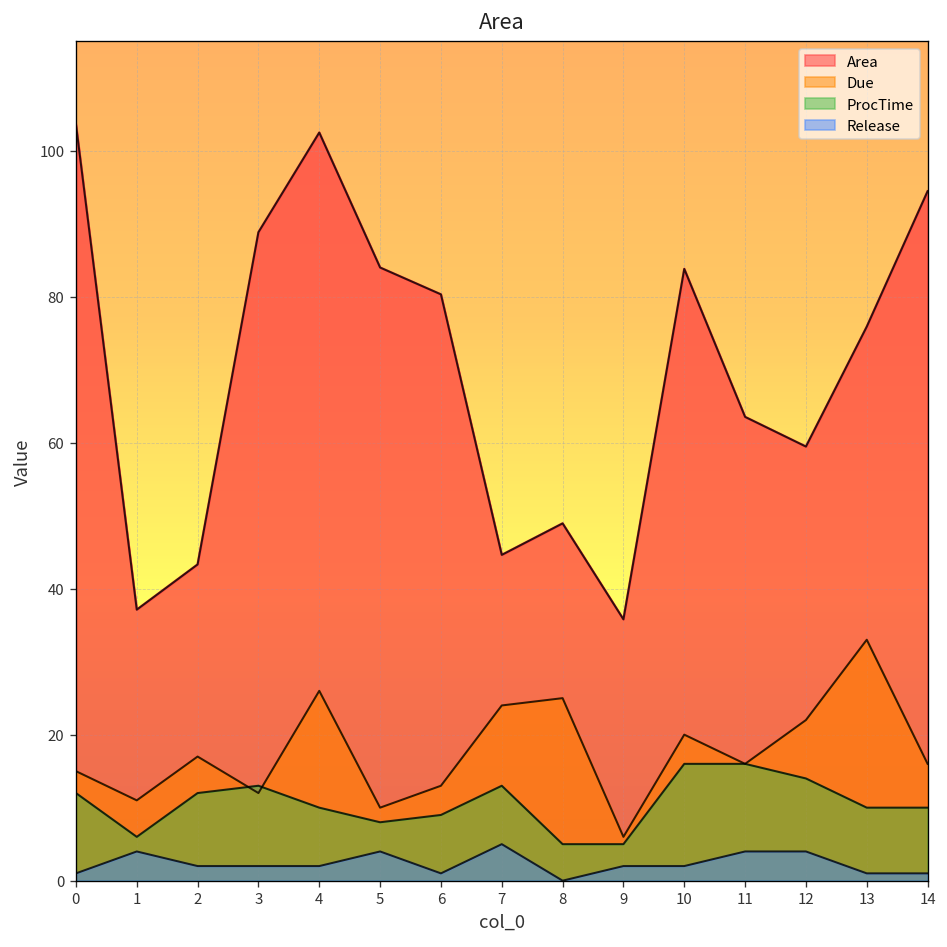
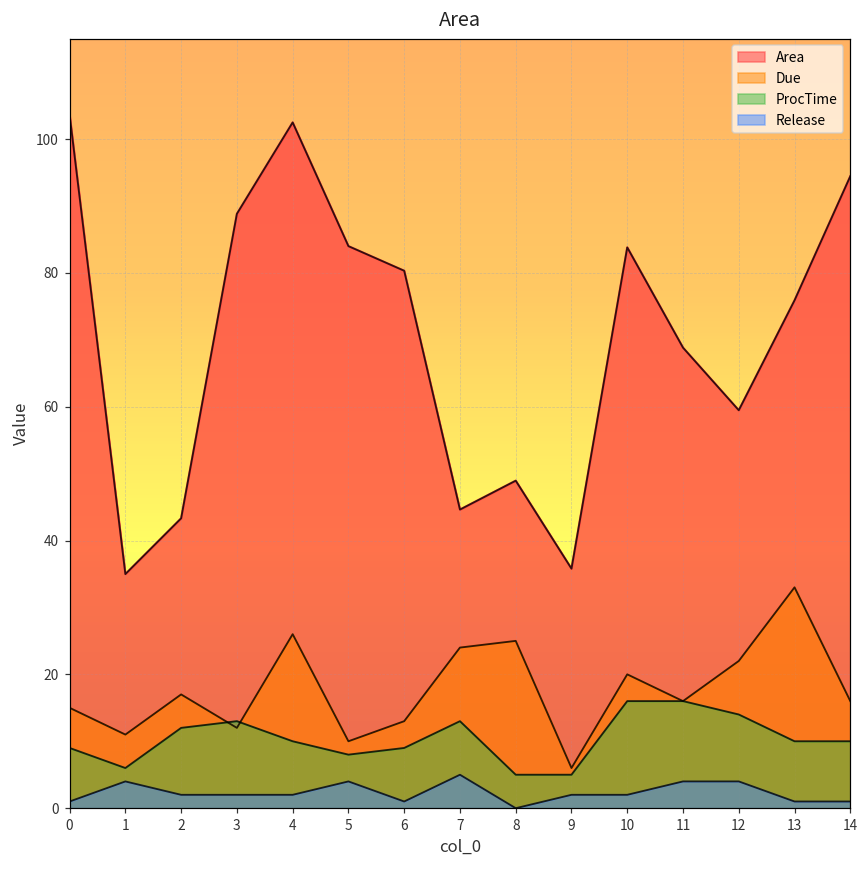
  {
    "Area": {
      "0": 104,
-     "1": 37,
+     "1": 35,
      "2": 43,
      "3": 89,
      "4": 102,
      "5": 84,
      "6": 80,
      "7": 45,
      "8": 49,
      "9": 36,
      "10": 84,
-     "11": 64,
+     "11": 69,
      "12": 59,
      "13": 76,
      "14": 94
    },
    "Due": {
      "0": 15,
      "1": 11,
      "2": 17,
      "3": 12,
      "4": 26,
      "5": 10,
      "6": 13,
      "7": 24,
      "8": 25,
      "9": 6,
      "10": 20,
      "12": 22,
      "13": 33,
      "14": 16
    },
    "ProcTime": {
-     "0": 12,
+     "0": 9,
      "1": 6,
      "2": 12,
      "3": 13,
      "4": 10,
      "5": 8,
      "6": 9,
      "7": 13,
      "8": 5,
      "9": 5,
      "10": 16,
      "12": 14,
      "13": 10,
      "14": 10
    },
    "Release": {
      "0": 1,
      "1": 4,
      "2": 2,
      "3": 2,
      "4": 2,
      "5": 4,
      "6": 1,
      "7": 5,
      "8": 0,
      "9": 2,
      "10": 2,
      "11": 4,
      "12": 4,
      "13": 1,
      "14": 1
    }
  }
